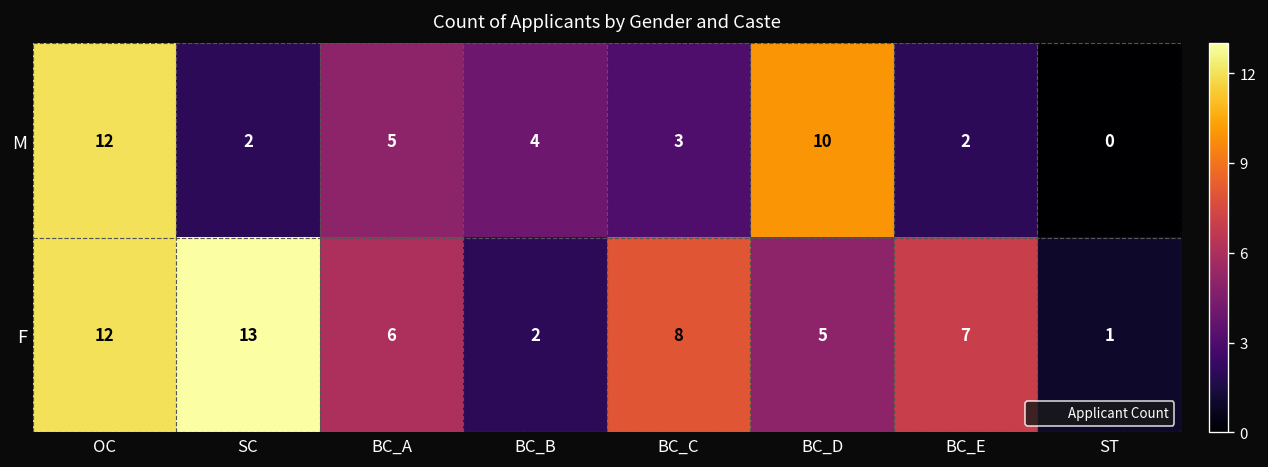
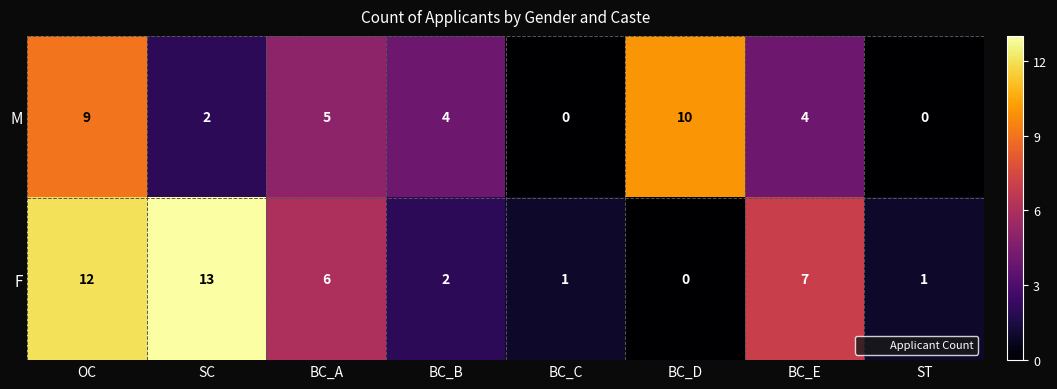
  {
    "M": {
-     "OC": 12,
+     "OC": 9,
      "SC": 2,
      "BC_A": 5,
      "BC_B": 4,
-     "BC_C": 3,
+     "BC_C": 0,
      "BC_D": 10,
-     "BC_E": 2,
+     "BC_E": 4,
      "ST": 0
    },
    "F": {
      "OC": 12,
      "SC": 13,
      "BC_A": 6,
      "BC_B": 2,
-     "BC_C": 8,
-     "BC_D": 5,
+     "BC_C": 1,
+     "BC_D": 0,
      "BC_E": 7,
      "ST": 1
    }
  }
